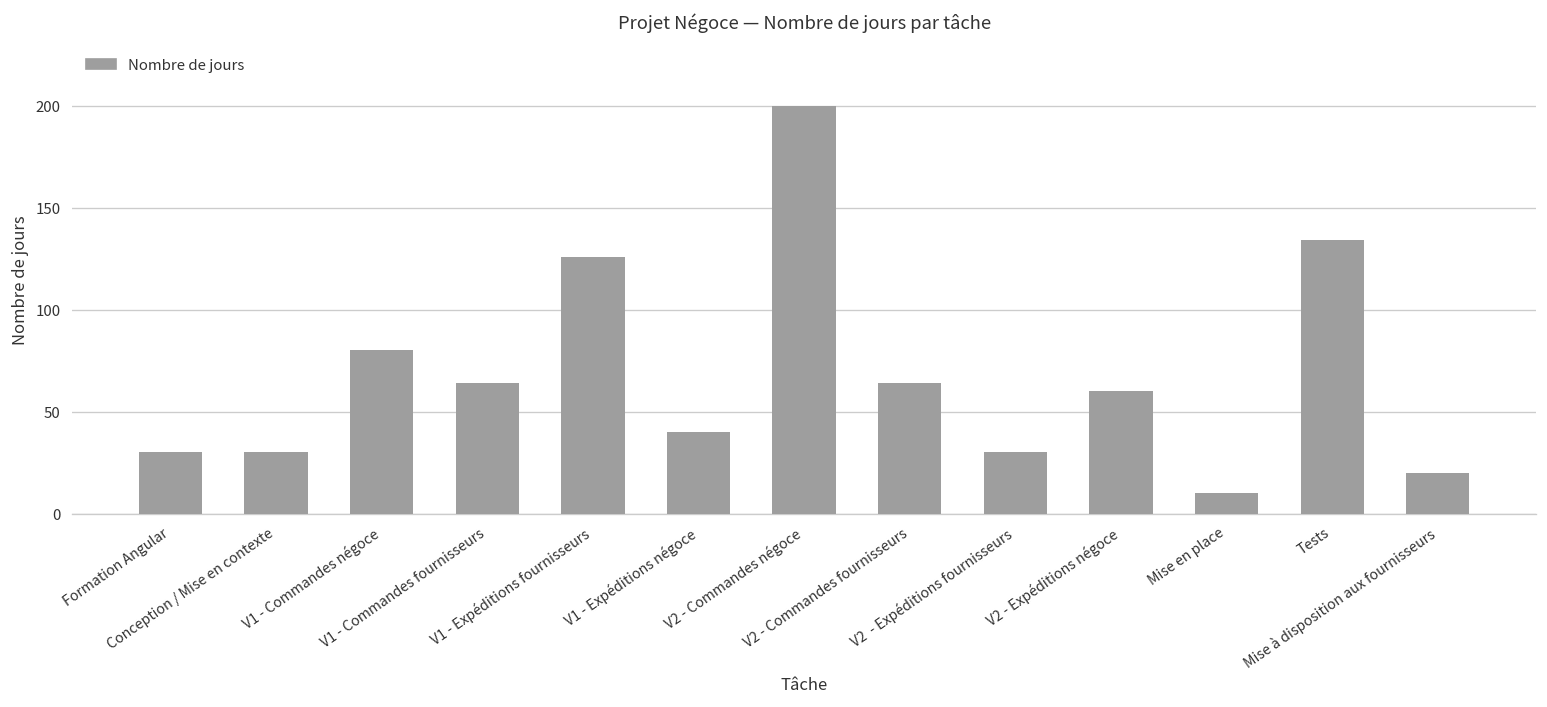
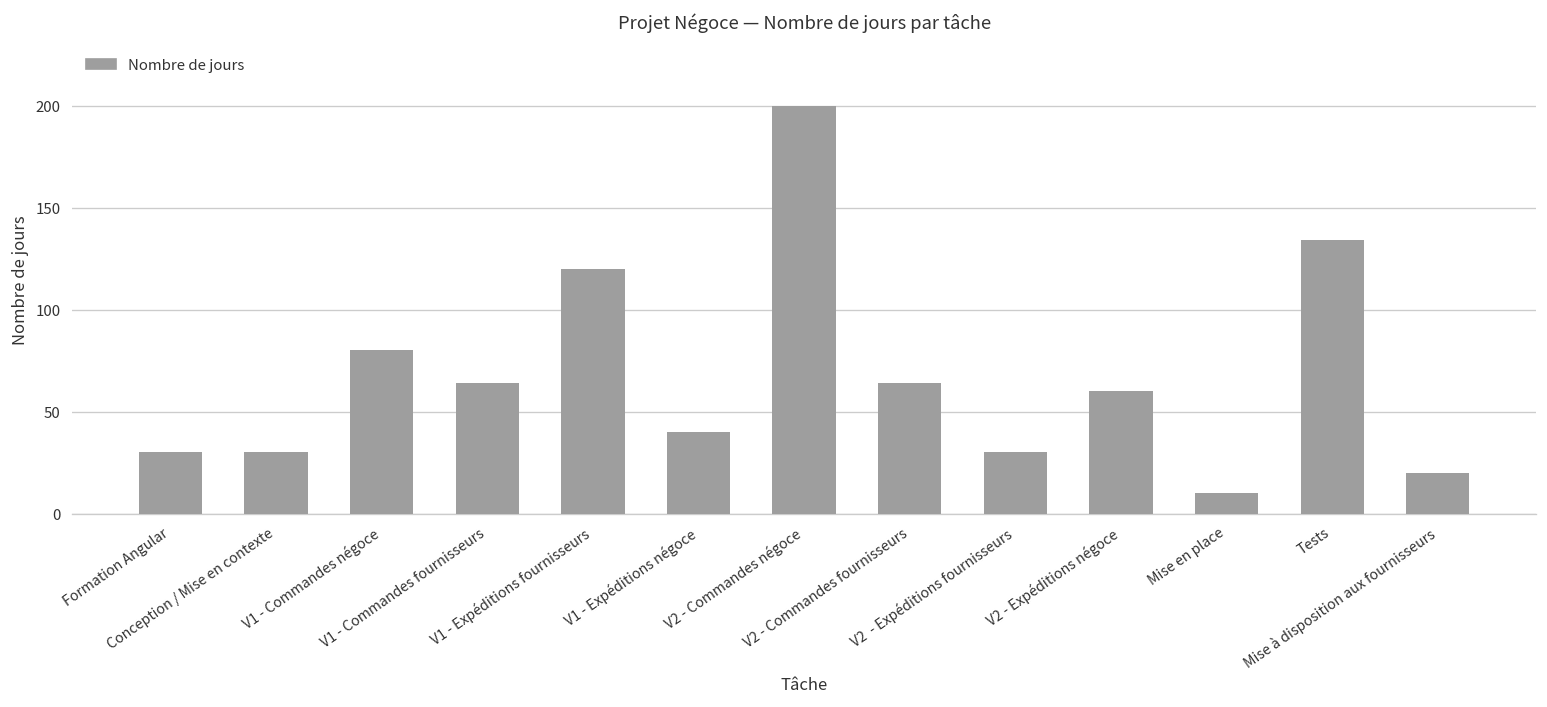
  {
    "Formation Angular": 30,
    "Conception / Mise en contexte": 30,
    "V1 - Commandes négoce": 80,
    "V1 - Commandes fournisseurs": 64,
-   "V1 - Expéditions fournisseurs": 126,
+   "V1 - Expéditions fournisseurs": 120,
    "V1 - Expéditions négoce": 40,
    "V2 - Commandes négoce": 200,
    "V2 - Commandes fournisseurs": 64,
    "V2 - Expéditions fournisseurs": 30,
    "V2 - Expéditions négoce": 60,
    "Mise en place": 10,
    "Tests": 134,
    "Mise à disposition aux fournisseurs": 20
  }
